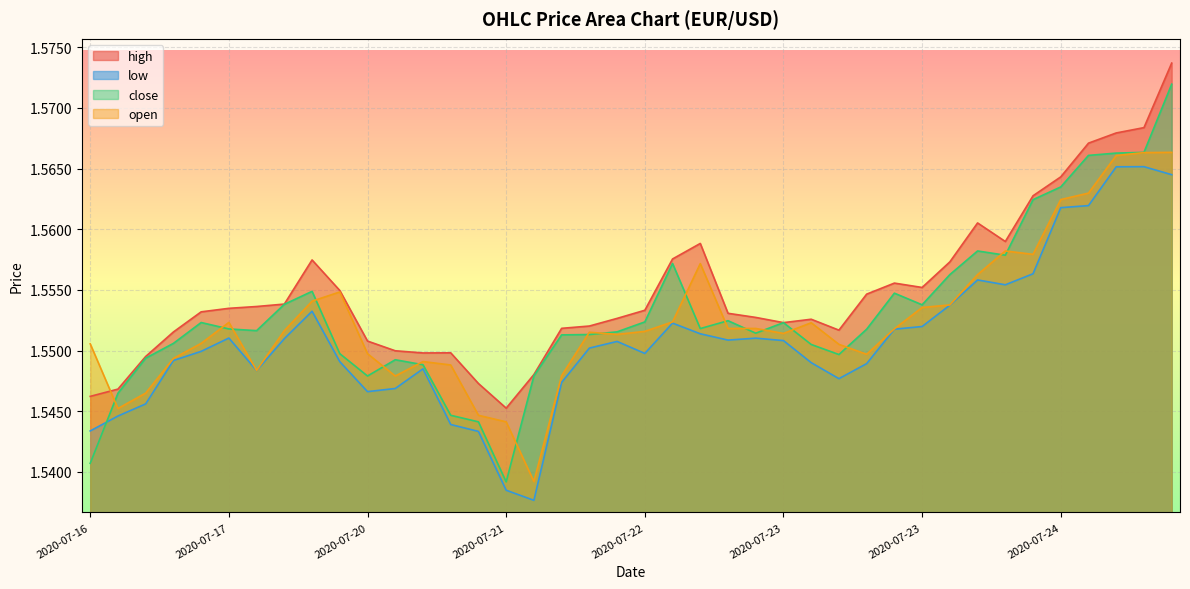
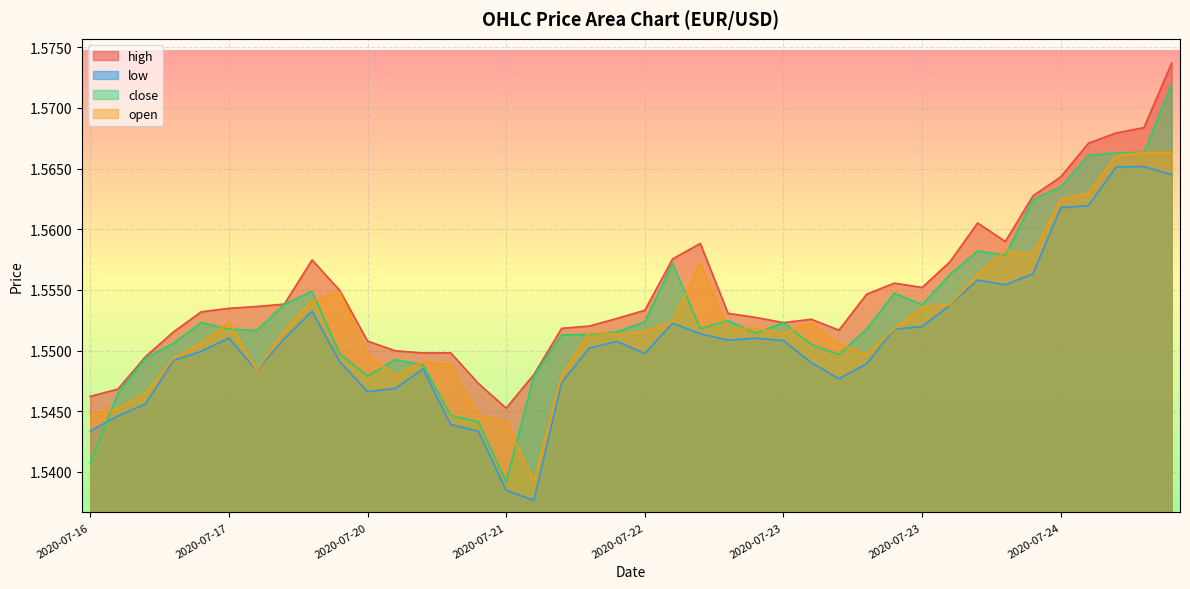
  {
    "high": {
      "2020-07-16": 1.5462
    },
    "low": {
      "2020-07-16": 1.5434
    },
    "close": {
      "2020-07-16": 1.5407
    },
    "open": {
-     "2020-07-16": 1.5506
+     "2020-07-16": 1.5448
    }
  }
